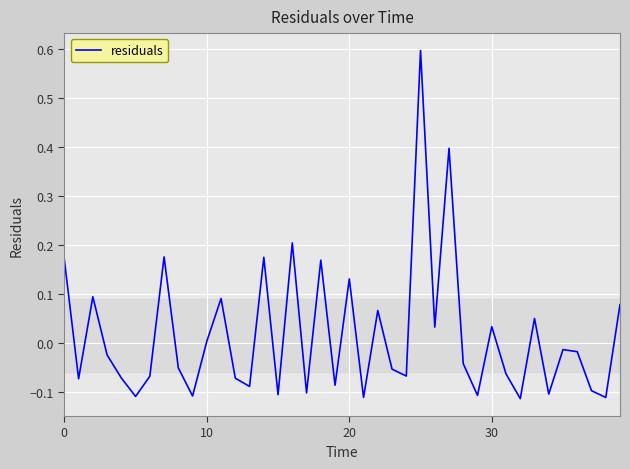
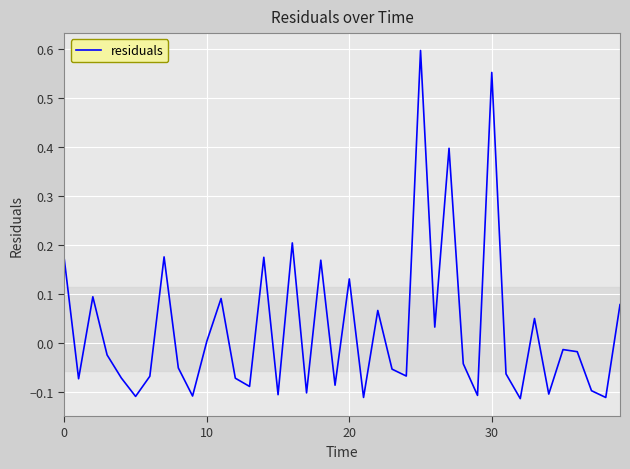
  {
    "0": 0.17,
    "10": 0.00,
    "20": 0.13,
-   "30": 0.03
+   "30": 0.55
  }
